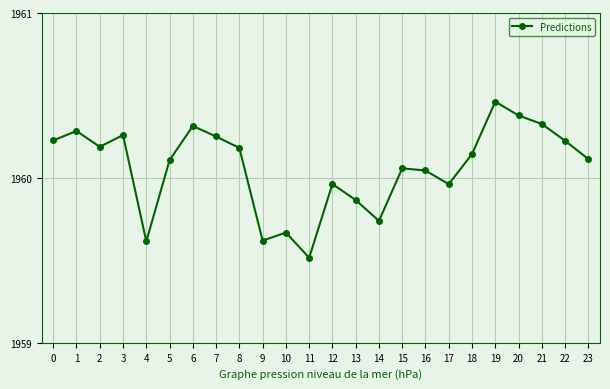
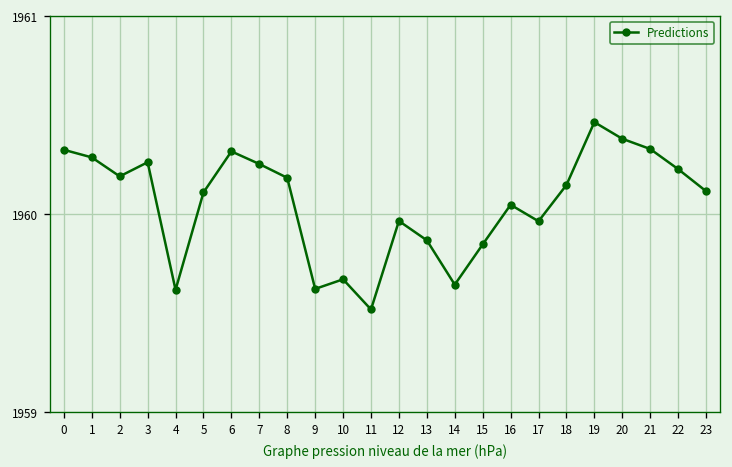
  {
-   "0": 1960.23,
+   "0": 1960.32,
    "1": 1960.28,
    "2": 1960.19,
    "3": 1960.26,
    "4": 1959.62,
    "5": 1960.11,
    "6": 1960.31,
    "7": 1960.25,
    "8": 1960.18,
    "9": 1959.62,
    "10": 1959.67,
    "11": 1959.52,
    "12": 1959.96,
    "13": 1959.87,
-   "14": 1959.74,
-   "15": 1960.06,
+   "14": 1959.64,
+   "15": 1959.84,
    "16": 1960.04,
    "17": 1959.96,
    "18": 1960.14,
    "19": 1960.46,
    "20": 1960.38,
    "21": 1960.33,
    "22": 1960.23,
    "23": 1960.11
  }
